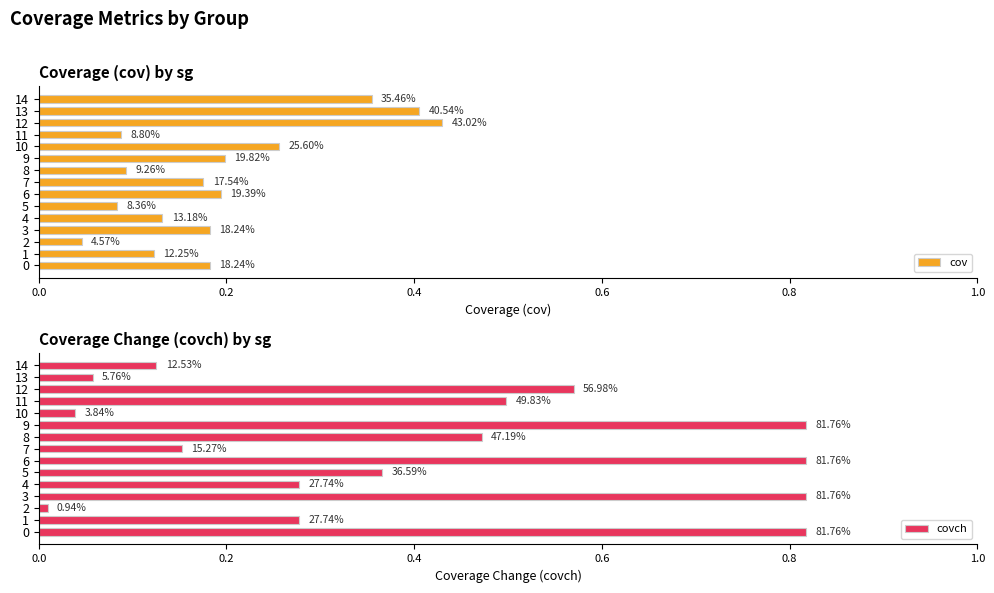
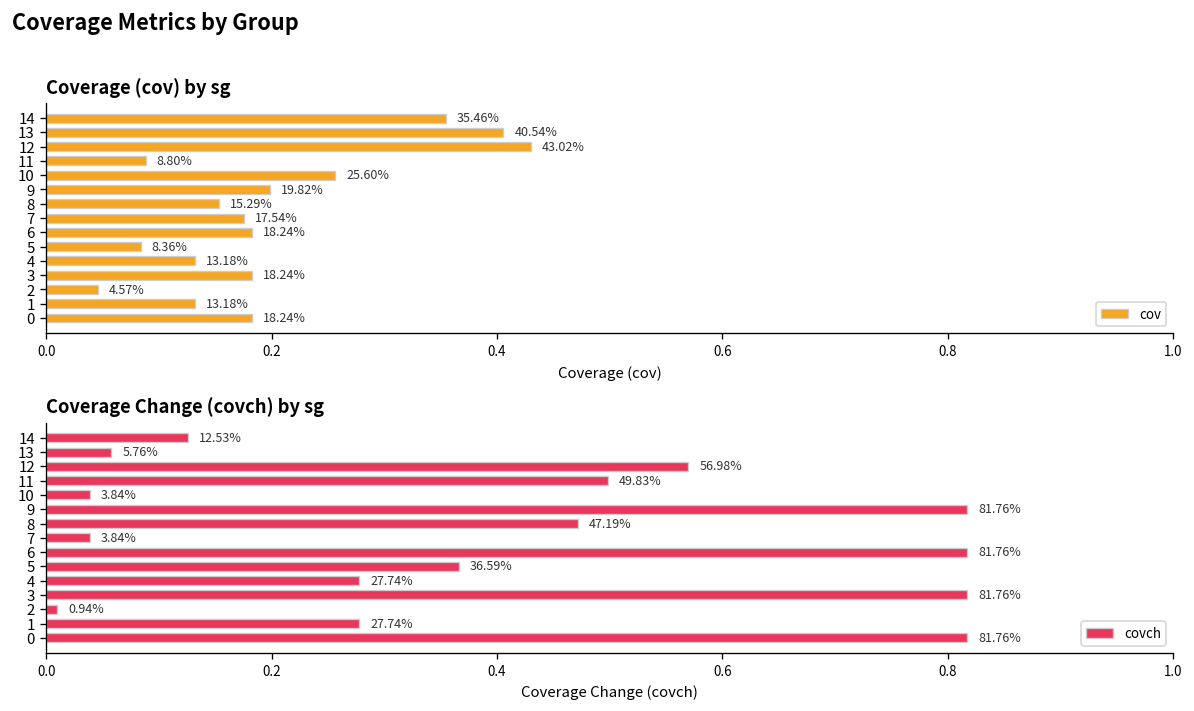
  {
    "Coverage (cov) by sg": {
      "14": "35.46%",
      "13": "40.54%",
      "12": "43.02%",
      "11": "8.80%",
      "10": "25.60%",
      "9": "19.82%",
-     "8": "9.26%",
+     "8": "15.29%",
      "7": "17.54%",
-     "6": "19.39%",
+     "6": "18.24%",
      "5": "8.36%",
      "4": "13.18%",
      "3": "18.24%",
      "2": "4.57%",
-     "1": "12.25%",
+     "1": "13.18%",
      "0": "18.24%"
    },
    "Coverage Change (covch) by sg": {
      "14": "12.53%",
      "13": "5.76%",
      "12": "56.98%",
      "11": "49.83%",
      "10": "3.84%",
      "9": "81.76%",
      "8": "47.19%",
-     "7": "15.27%",
+     "7": "3.84%",
      "6": "81.76%",
      "5": "36.59%",
      "4": "27.74%",
      "3": "81.76%",
      "2": "0.94%",
      "1": "27.74%",
      "0": "81.76%"
    }
  }
